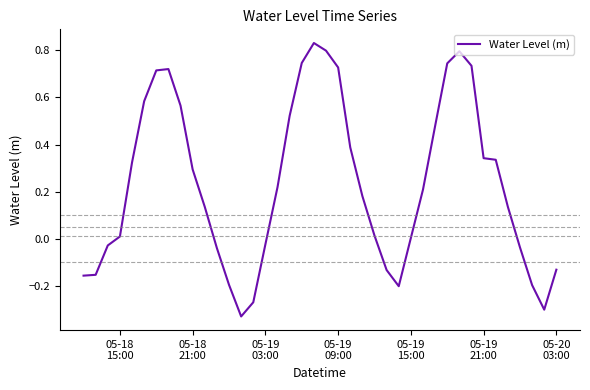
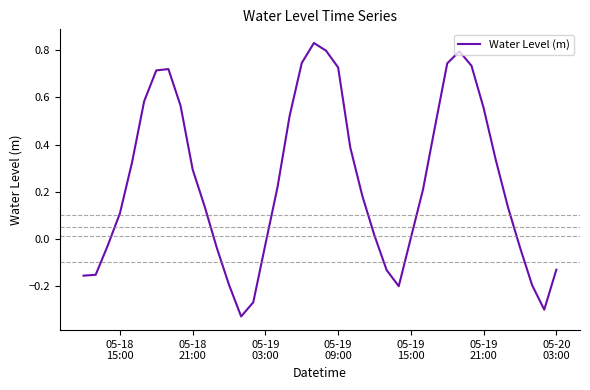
  {
-   "05-18 15:00": 0.01,
+   "05-18 15:00": 0.11,
    "05-18 21:00": 0.29,
    "05-19 03:00": -0.02,
    "05-19 09:00": 0.73,
    "05-19 15:00": 0.00,
-   "05-19 21:00": 0.34,
+   "05-19 21:00": 0.56,
    "05-20 03:00": -0.13
  }
